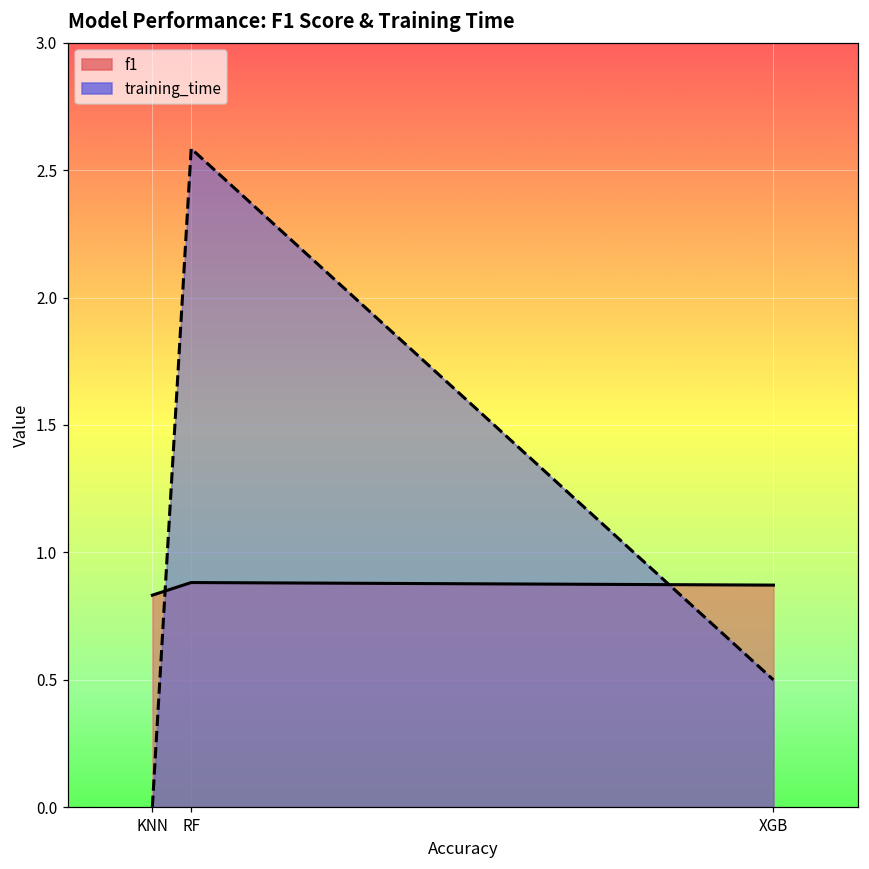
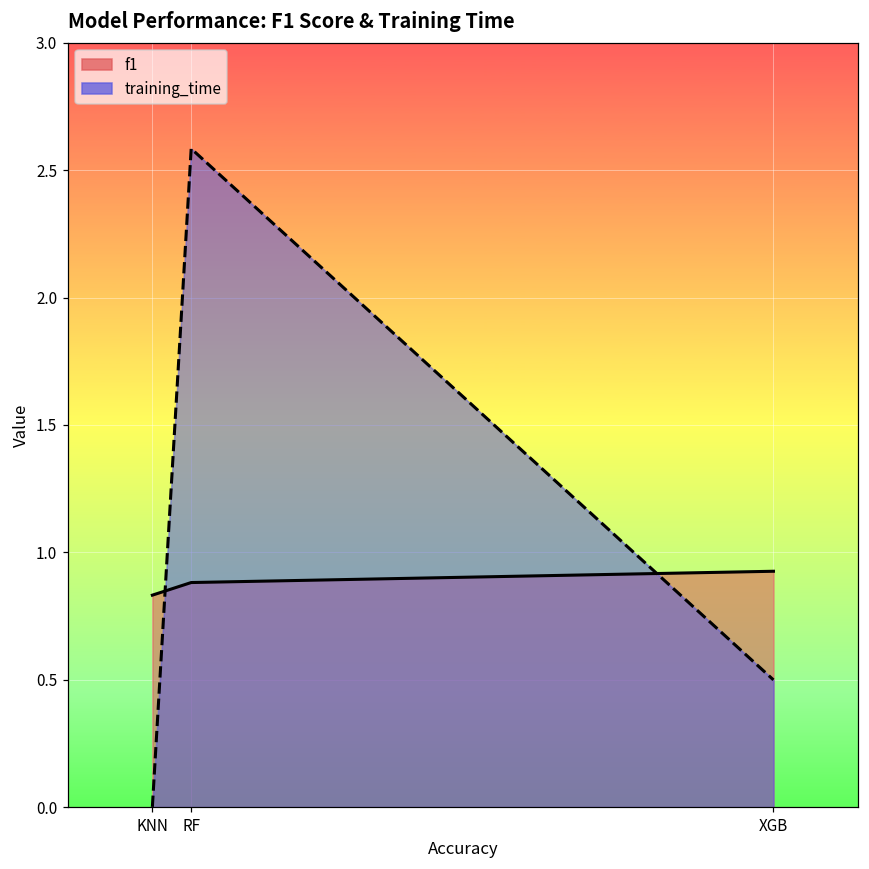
  {
    "f1": {
      "KNN": 0.83,
      "RF": 0.88,
-     "XGB": 0.87
+     "XGB": 0.93
    },
    "training_time": {
      "KNN": 0.00,
      "RF": 2.58,
      "XGB": 0.50
    }
  }
